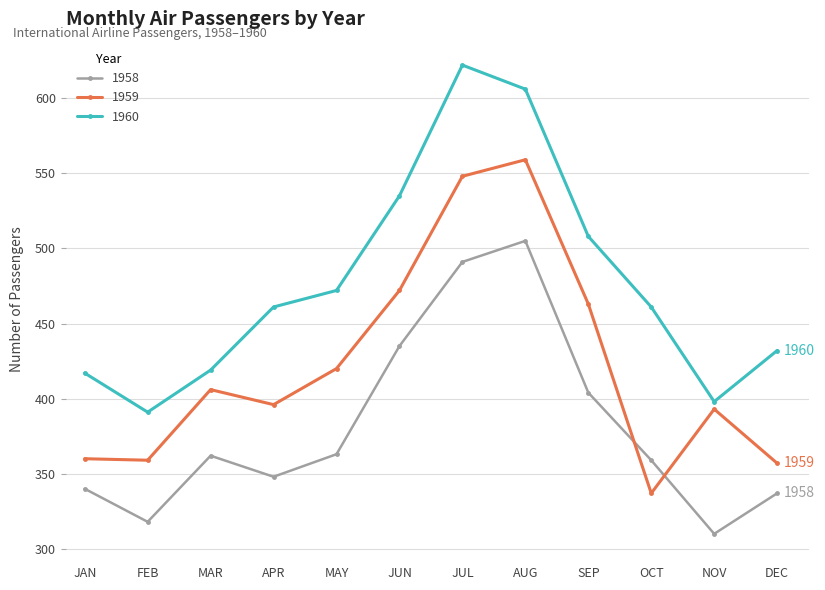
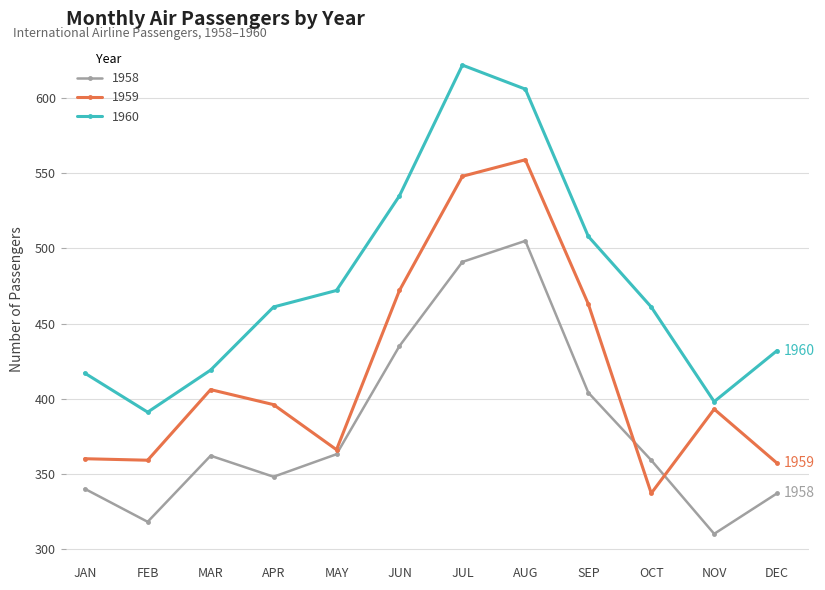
  {
    "1958": {
      "JAN": 340,
      "FEB": 318,
      "MAR": 362,
      "APR": 348,
      "MAY": 363,
      "JUN": 435,
      "JUL": 491,
      "AUG": 505,
      "SEP": 404,
      "OCT": 359,
      "NOV": 310
    },
    "1959": {
      "JAN": 360,
      "FEB": 359,
      "MAR": 406,
      "APR": 396,
-     "MAY": 420,
+     "MAY": 366,
      "JUN": 472,
      "JUL": 548,
      "AUG": 559,
      "SEP": 463,
      "OCT": 337,
      "NOV": 393
    },
    "1960": {
      "JAN": 417,
      "FEB": 391,
      "MAR": 419,
      "APR": 461,
      "MAY": 472,
      "JUN": 535,
      "JUL": 622,
      "AUG": 606,
      "SEP": 508,
      "OCT": 461,
      "NOV": 398
    }
  }
